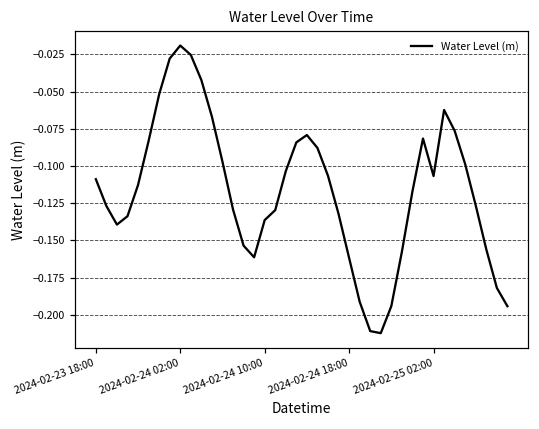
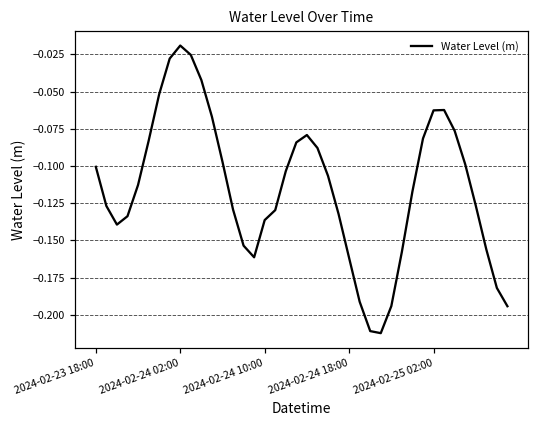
  {
-   "2024-02-23 18:00": -0.109,
+   "2024-02-23 18:00": -0.101,
    "2024-02-24 02:00": -0.019,
    "2024-02-24 10:00": -0.136,
    "2024-02-24 18:00": -0.162,
-   "2024-02-25 02:00": -0.107
+   "2024-02-25 02:00": -0.063
  }
